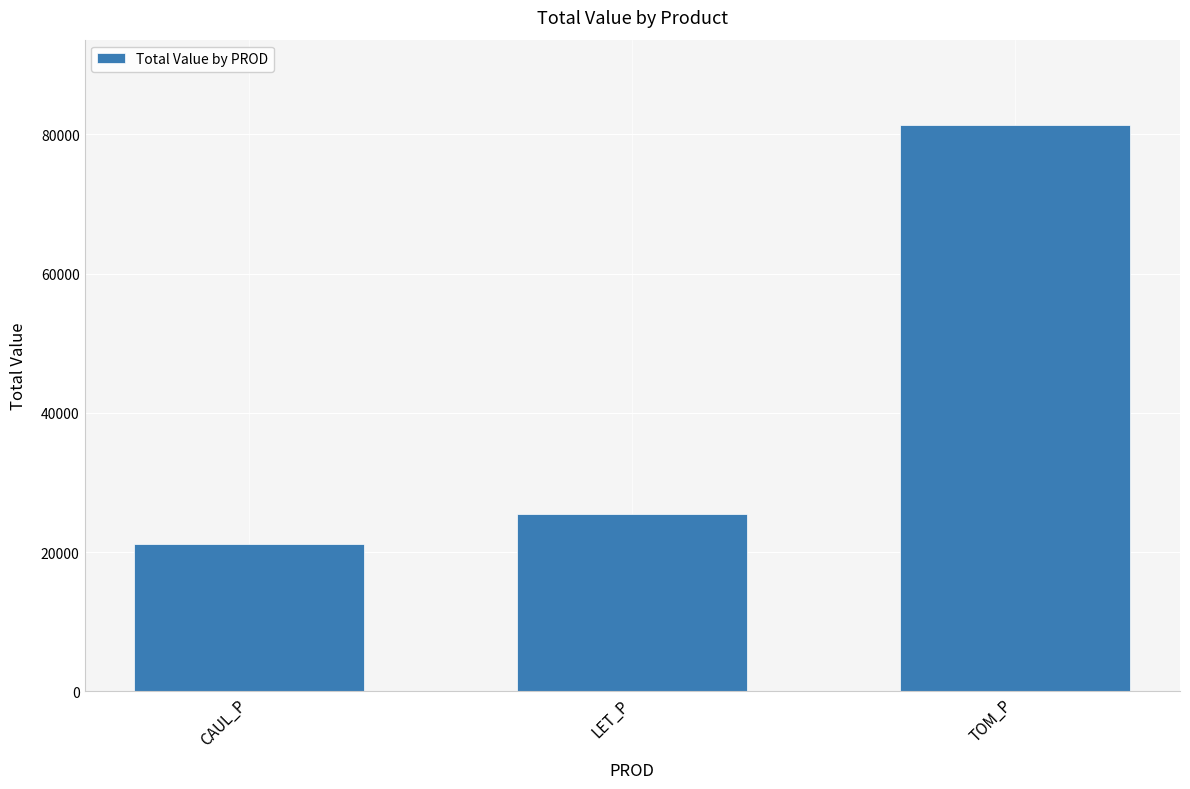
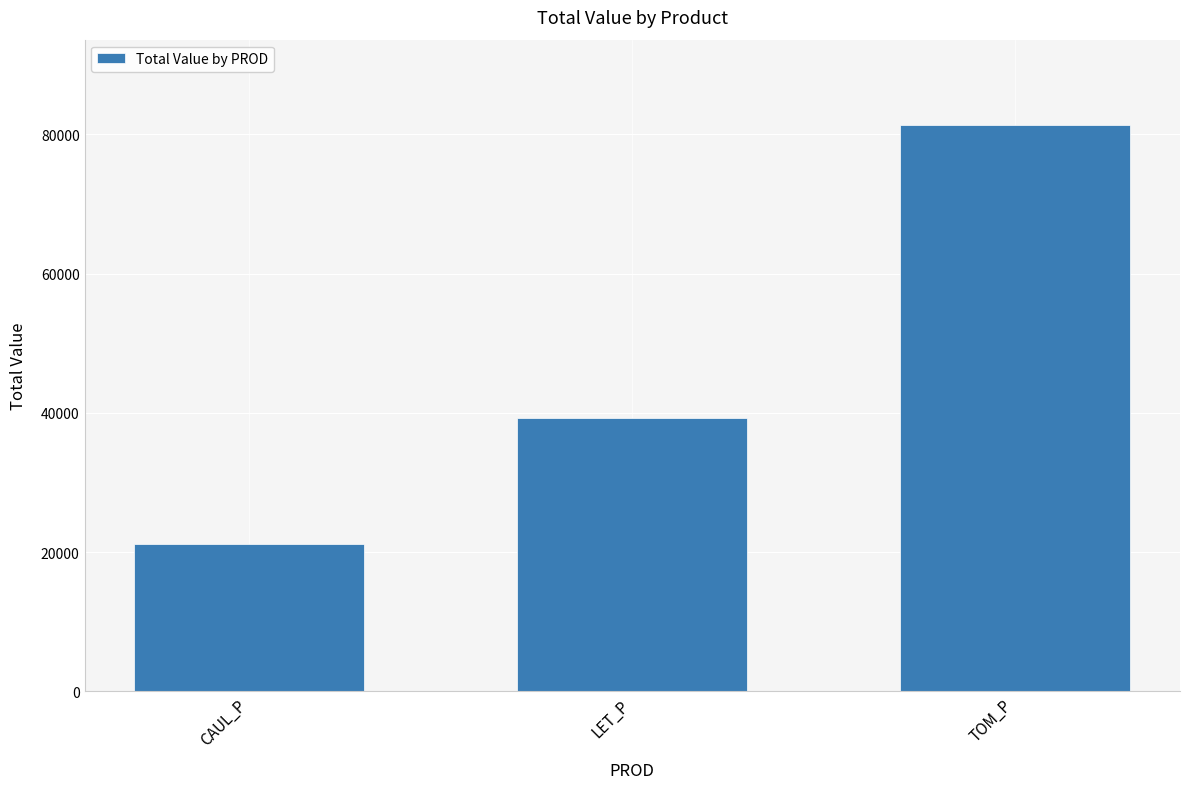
  {
    "CAUL_P": 21000,
-   "LET_P": 25000,
+   "LET_P": 39000,
    "TOM_P": 81000
  }
